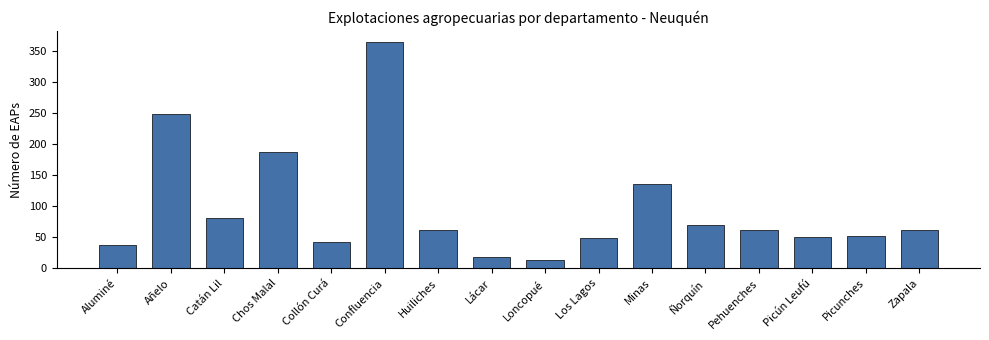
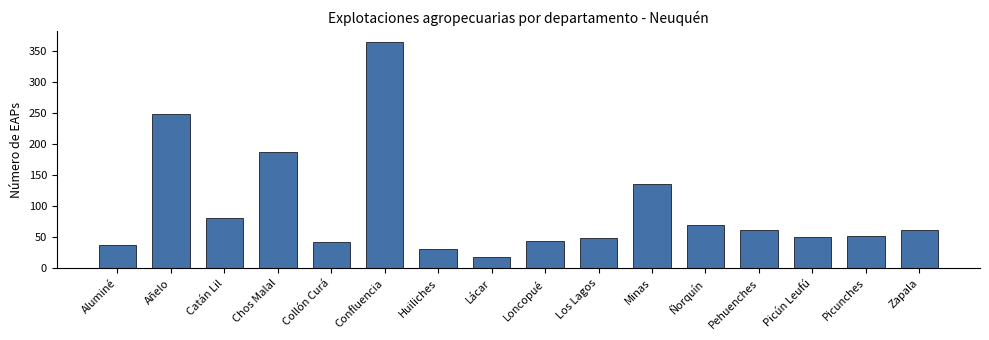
  {
    "Aluminé": 40,
    "Añelo": 250,
    "Catán Lil": 80,
    "Chos Malal": 190,
    "Collón Curá": 40,
    "Confluencia": 360,
-   "Huiliches": 60,
+   "Huiliches": 30,
    "Lácar": 20,
-   "Loncopué": 10,
+   "Loncopué": 40,
    "Los Lagos": 50,
    "Minas": 140,
    "Ñorquín": 70,
    "Pehuenches": 60,
    "Picún Leufú": 50,
    "Picunches": 50,
    "Zapala": 60
  }
